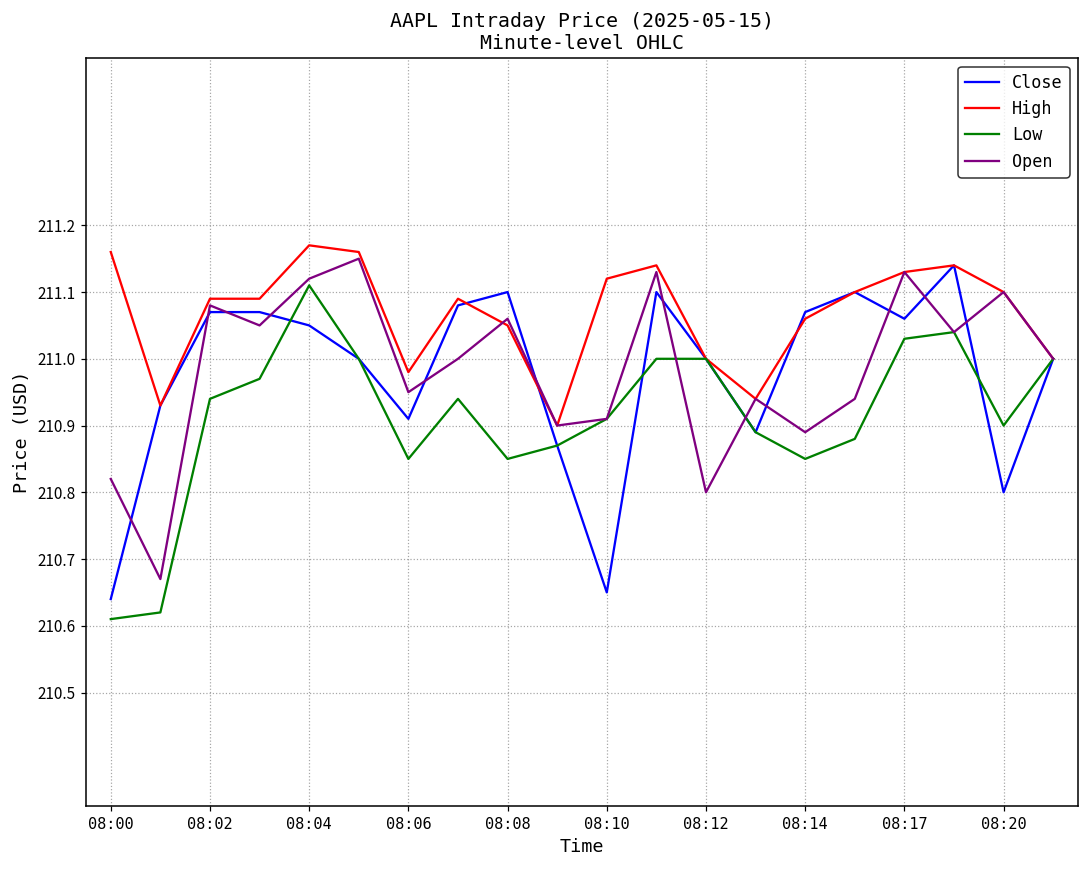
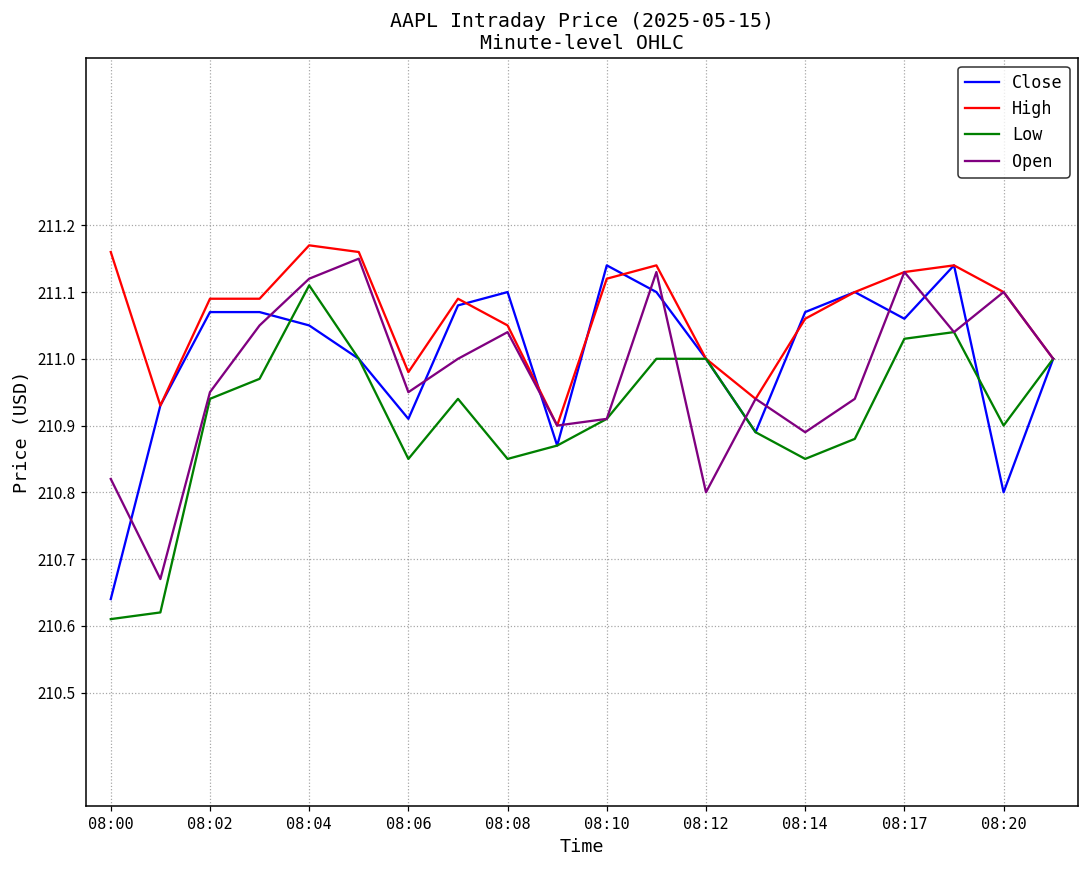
  {
    "Close": {
      "08:00": 210.64,
      "08:02": 211.07,
      "08:04": 211.05,
      "08:06": 210.91,
      "08:08": 211.10,
-     "08:10": 210.65,
+     "08:10": 211.14,
      "08:14": 211.07,
      "08:17": 211.06,
      "08:20": 210.80
    },
    "High": {
      "08:00": 211.16,
      "08:02": 211.09,
      "08:04": 211.17,
      "08:06": 210.98,
      "08:08": 211.05,
      "08:10": 211.12,
      "08:14": 211.06
    },
    "Low": {
      "08:00": 210.61,
      "08:02": 210.94,
      "08:04": 211.11,
      "08:06": 210.85,
      "08:08": 210.85,
      "08:14": 210.85,
      "08:17": 211.03,
      "08:20": 210.90
    },
    "Open": {
      "08:00": 210.82,
-     "08:02": 211.08,
+     "08:02": 210.95,
      "08:04": 211.12,
      "08:06": 210.95,
-     "08:08": 211.06,
+     "08:08": 211.04,
      "08:12": 210.80,
      "08:14": 210.89
    }
  }
